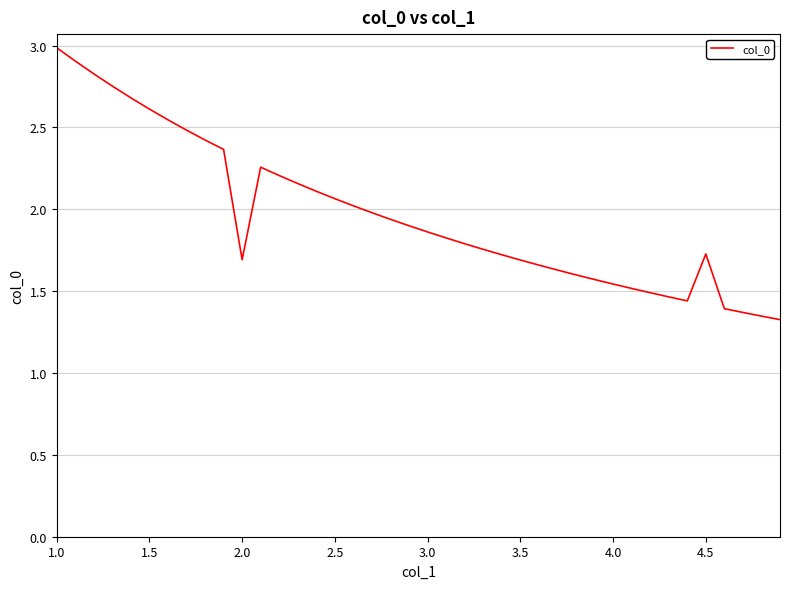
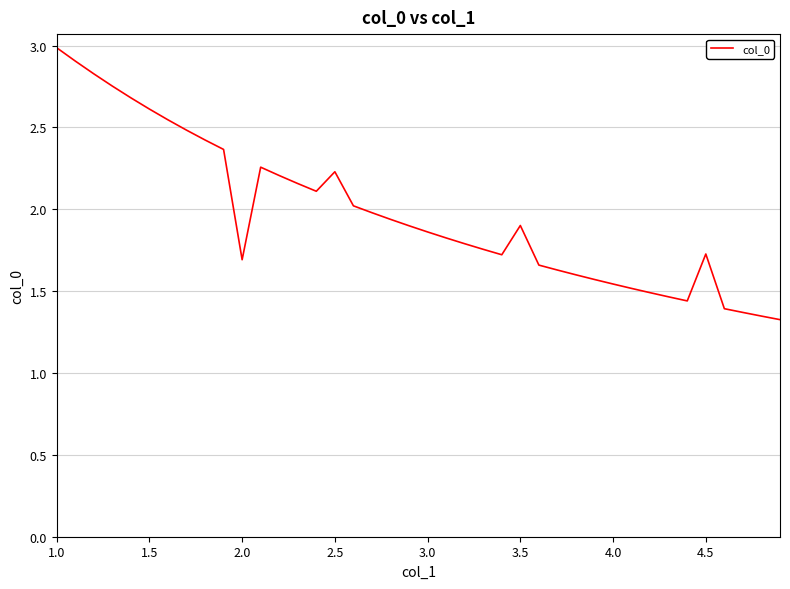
  {
    "1.0": 2.99,
    "1.5": 2.61,
    "2.0": 1.69,
-   "2.5": 2.06,
+   "2.5": 2.23,
    "3.0": 1.86,
-   "3.5": 1.69,
+   "3.5": 1.90,
    "4.0": 1.54,
    "4.5": 1.73
  }
